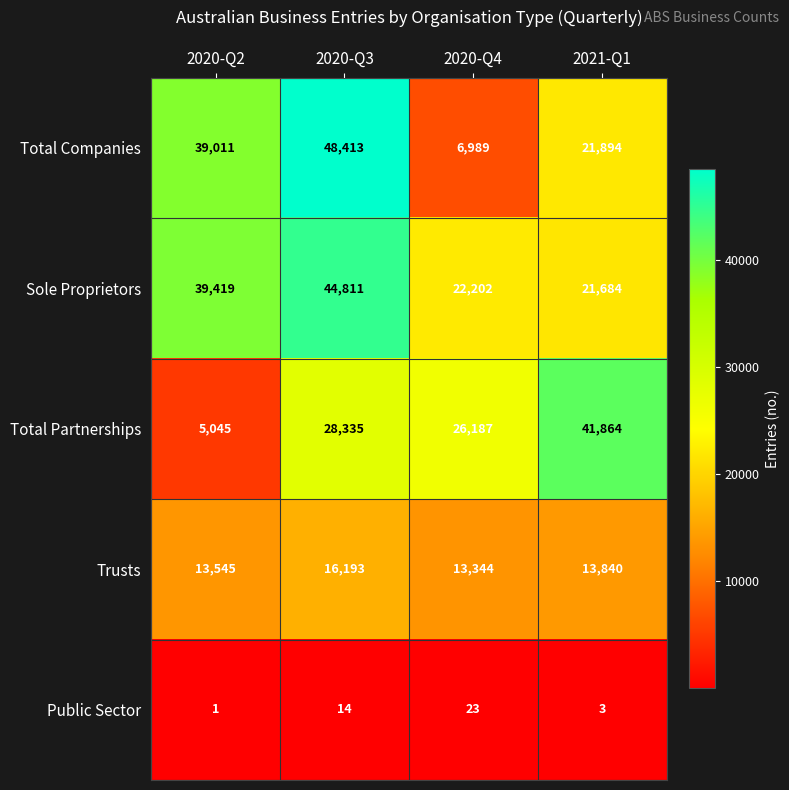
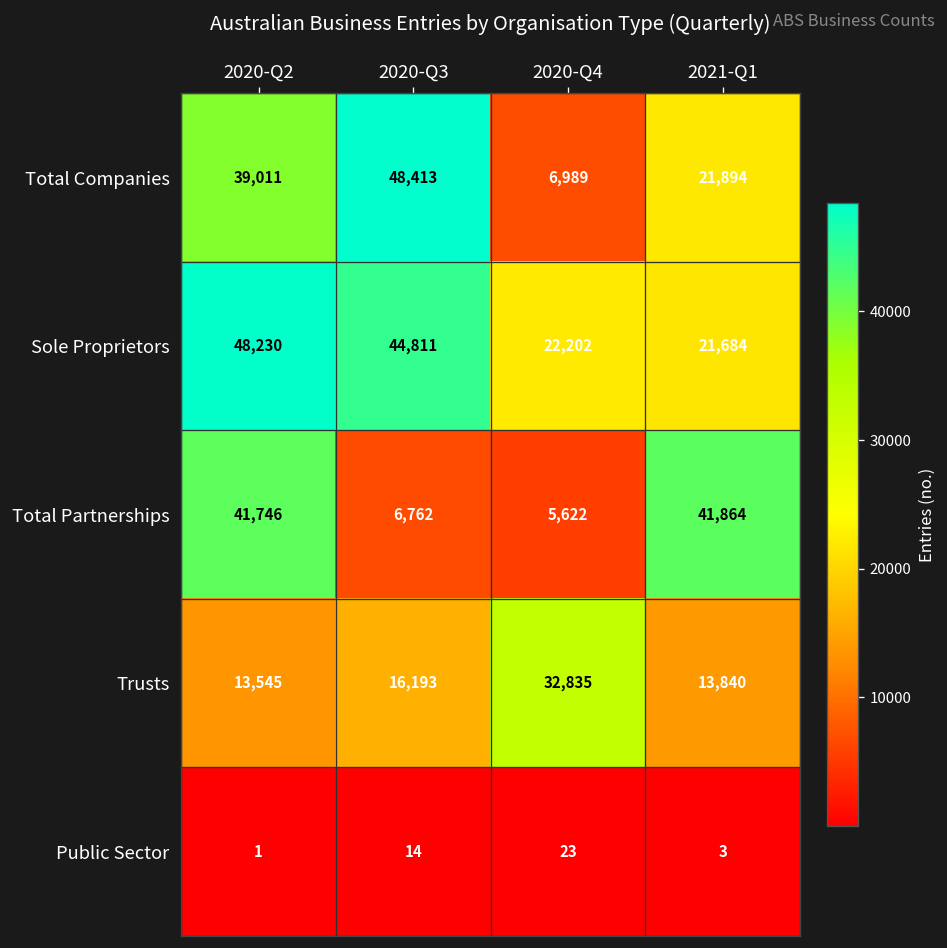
  {
    "Total Companies": {
      "2020-Q2": "39,011",
      "2020-Q3": "48,413",
      "2020-Q4": "6,989",
      "2021-Q1": "21,894"
    },
    "Sole Proprietors": {
-     "2020-Q2": "39,419",
+     "2020-Q2": "48,230",
      "2020-Q3": "44,811",
      "2020-Q4": "22,202",
      "2021-Q1": "21,684"
    },
    "Total Partnerships": {
-     "2020-Q2": "5,045",
-     "2020-Q3": "28,335",
-     "2020-Q4": "26,187",
+     "2020-Q2": "41,746",
+     "2020-Q3": "6,762",
+     "2020-Q4": "5,622",
      "2021-Q1": "41,864"
    },
    "Trusts": {
      "2020-Q2": "13,545",
      "2020-Q3": "16,193",
-     "2020-Q4": "13,344",
+     "2020-Q4": "32,835",
      "2021-Q1": "13,840"
    },
    "Public Sector": {
      "2020-Q2": "1",
      "2020-Q3": "14",
      "2020-Q4": "23",
      "2021-Q1": "3"
    }
  }
